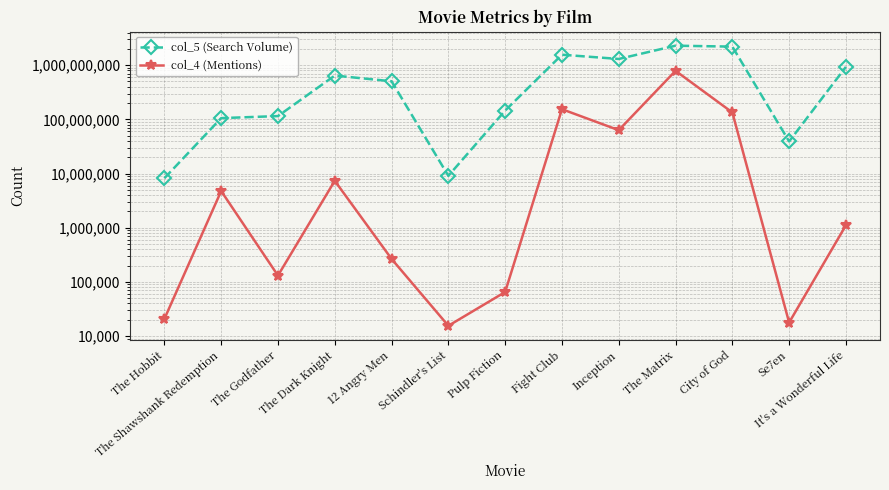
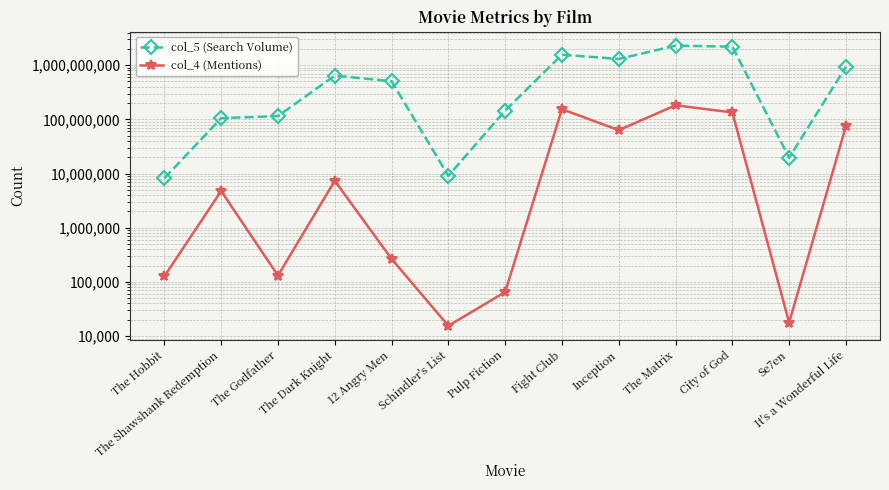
  {
    "col_5 (Search Volume)": {
      "The Hobbit": "8,000,000",
      "The Shawshank Redemption": "110,000,000",
      "The Godfather": "120,000,000",
      "The Dark Knight": "600,000,000",
      "12 Angry Men": "500,000,000",
      "Schindler's List": "9,000,000",
      "Pulp Fiction": "150,000,000",
      "Fight Club": "1,600,000,000",
      "Inception": "1,300,000,000",
      "The Matrix": "2,300,000,000",
      "City of God": "2,200,000,000",
-     "Se7en": "40,000,000",
+     "Se7en": "20,000,000",
      "It's a Wonderful Life": "900,000,000"
    },
    "col_4 (Mentions)": {
-     "The Hobbit": "21,000",
+     "The Hobbit": "130,000",
      "The Shawshank Redemption": "5,000,000",
      "The Godfather": "130,000",
      "The Dark Knight": "7,000,000",
      "12 Angry Men": "300,000",
      "Schindler's List": "16,000",
      "Pulp Fiction": "70,000",
      "Fight Club": "150,000,000",
      "Inception": "60,000,000",
-     "The Matrix": "800,000,000",
+     "The Matrix": "180,000,000",
      "City of God": "130,000,000",
      "Se7en": "18,000",
-     "It's a Wonderful Life": "1,100,000"
+     "It's a Wonderful Life": "70,000,000"
    }
  }
